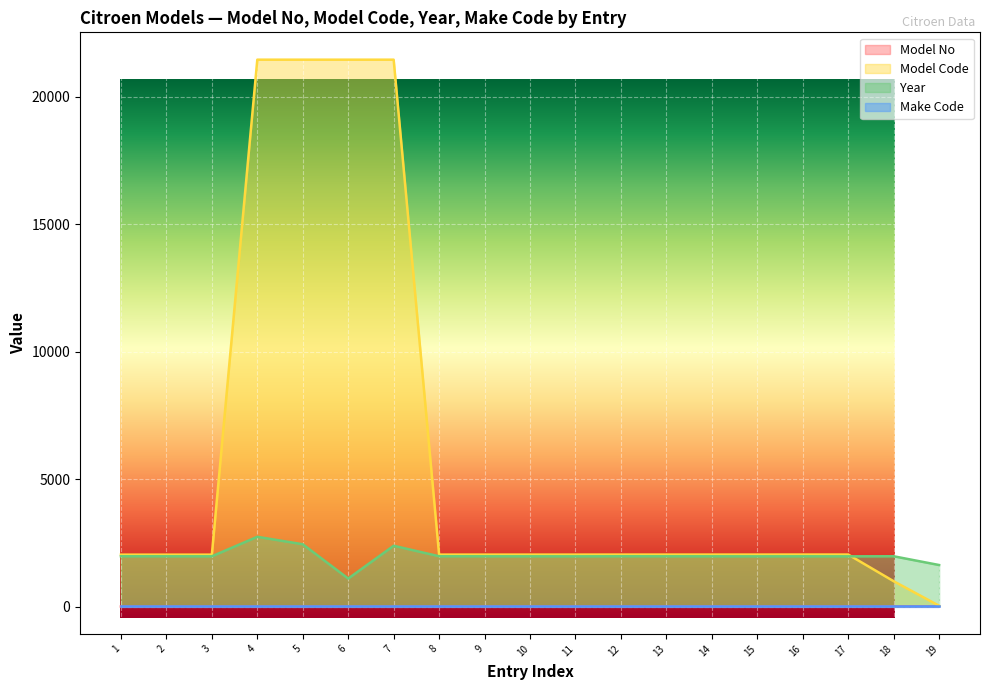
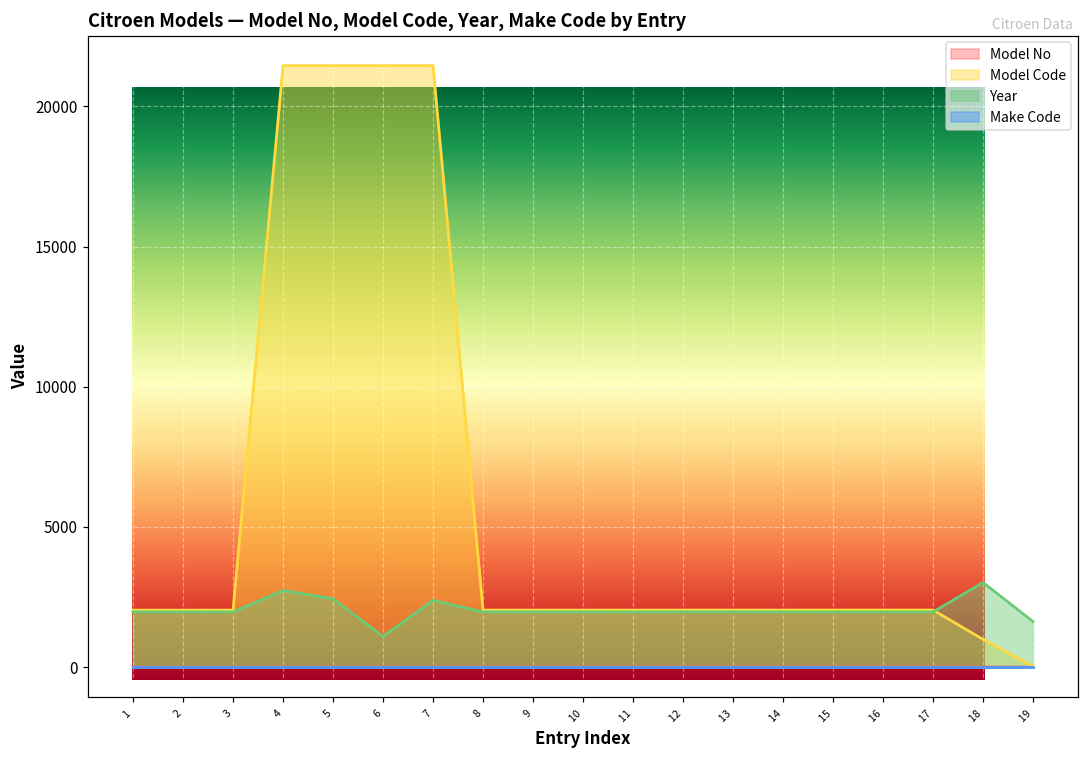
  {
    "Make Code": {
      "1": 0,
      "2": 0,
      "3": 0,
      "4": 0,
      "5": 0,
      "6": 0,
      "7": 0,
      "8": 0,
      "9": 0,
      "10": 0,
      "11": 0,
      "12": 0,
      "13": 0,
      "14": 0,
      "15": 0,
      "16": 0,
      "17": 0,
      "18": 0
    },
    "Model Code": {
      "4": 21500,
      "5": 21500,
      "6": 21500,
      "7": 21500,
      "18": 1000
    },
    "Year": {
      "4": 2700,
      "5": 2400,
      "6": 1100,
      "7": 2400,
-     "18": 2000,
+     "18": 3000,
      "19": 1600
    }
  }
